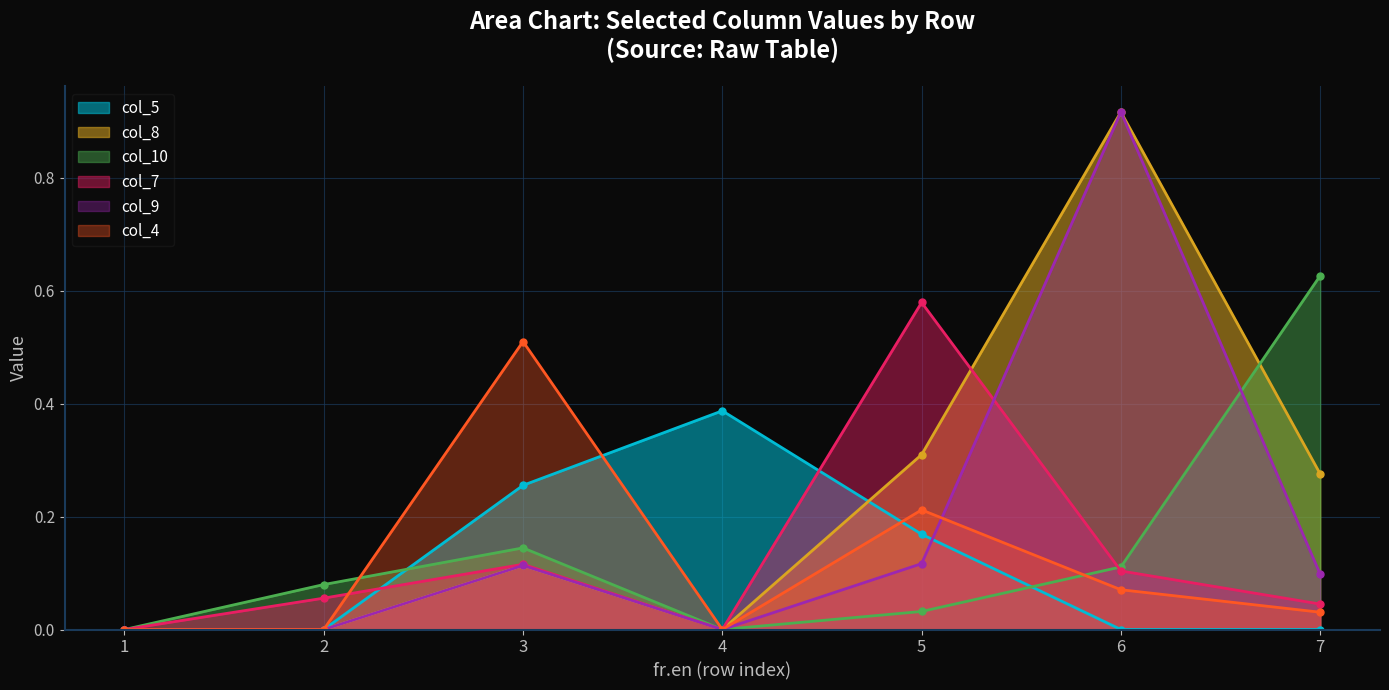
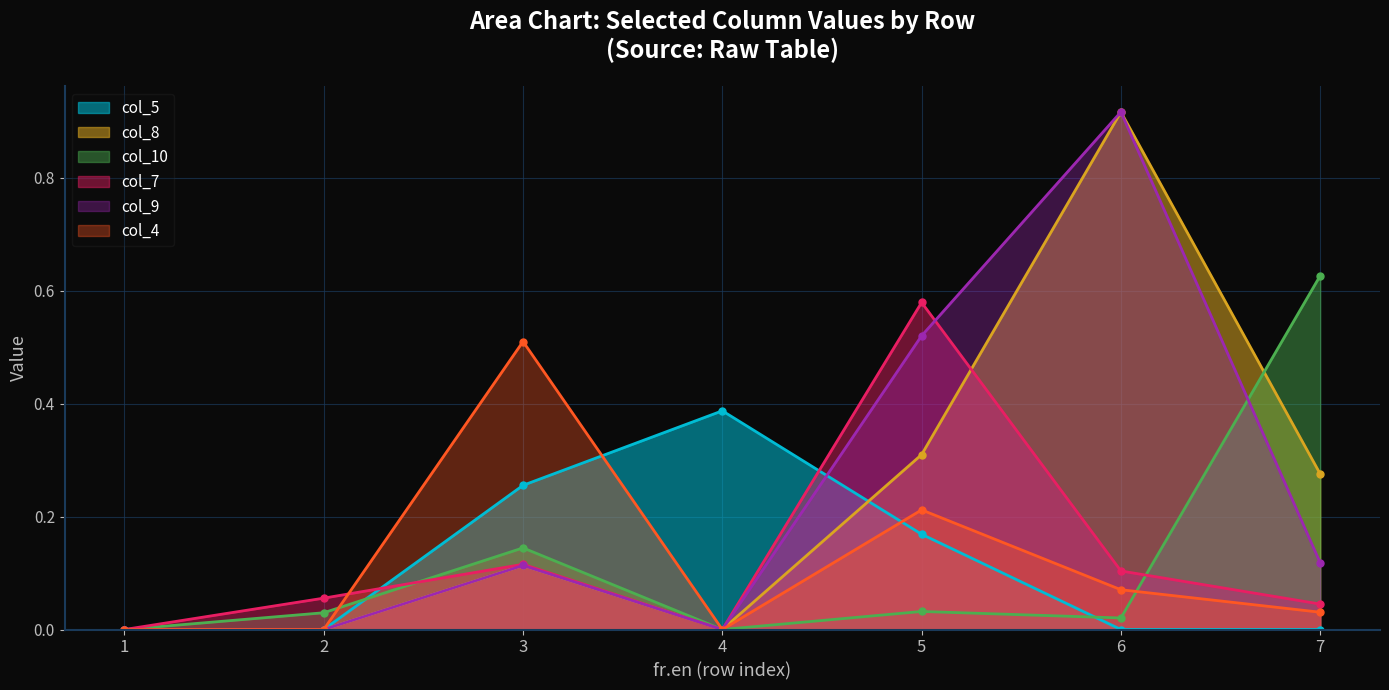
  {
    "col_5": {
      "3": 0.26,
      "4": 0.39,
      "5": 0.17,
      "6": 0.00,
      "7": 0.00
    },
    "col_8": {
      "5": 0.31,
      "7": 0.28
    },
    "col_10": {
-     "2": 0.08,
+     "2": 0.03,
      "3": 0.14,
      "5": 0.03,
-     "6": 0.11,
+     "6": 0.02,
      "7": 0.63
    },
    "col_9": {
-     "5": 0.12,
-     "7": 0.10
+     "5": 0.52,
+     "7": 0.12
    }
  }
